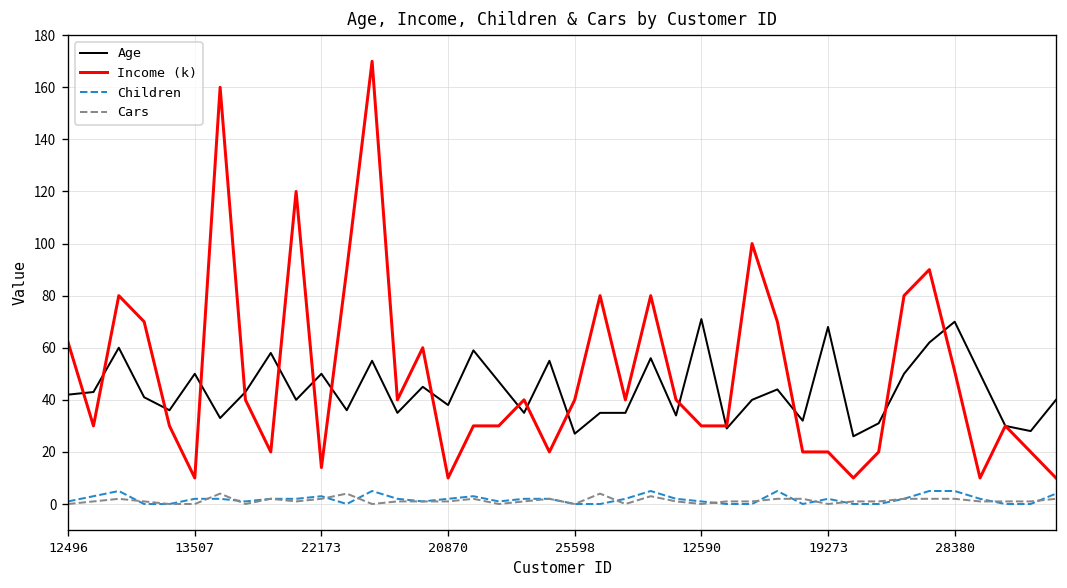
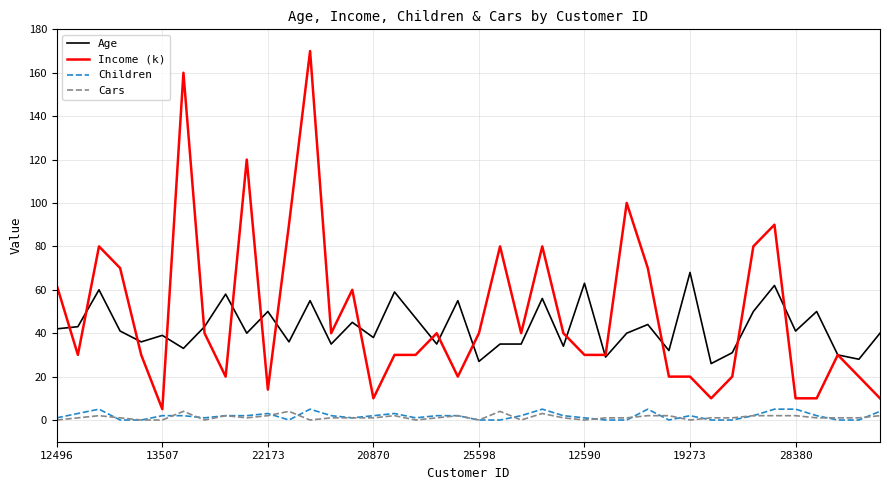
  {
    "Age": {
      "12496": 42,
-     "13507": 50,
+     "13507": 39,
      "22173": 50,
      "20870": 38,
      "25598": 27,
-     "12590": 71,
+     "12590": 63,
      "19273": 68,
-     "28380": 70
+     "28380": 41
    },
    "Income (k)": {
      "12496": 62,
-     "13507": 10,
+     "13507": 5,
      "22173": 14,
      "20870": 10,
      "25598": 40,
      "12590": 30,
      "19273": 20,
-     "28380": 51
+     "28380": 10
    },
    "Children": {
      "13507": 2,
      "19273": 2,
      "28380": 5
    },
    "Cars": {
      "13507": 0,
      "19273": 0,
      "28380": 2
    }
  }
